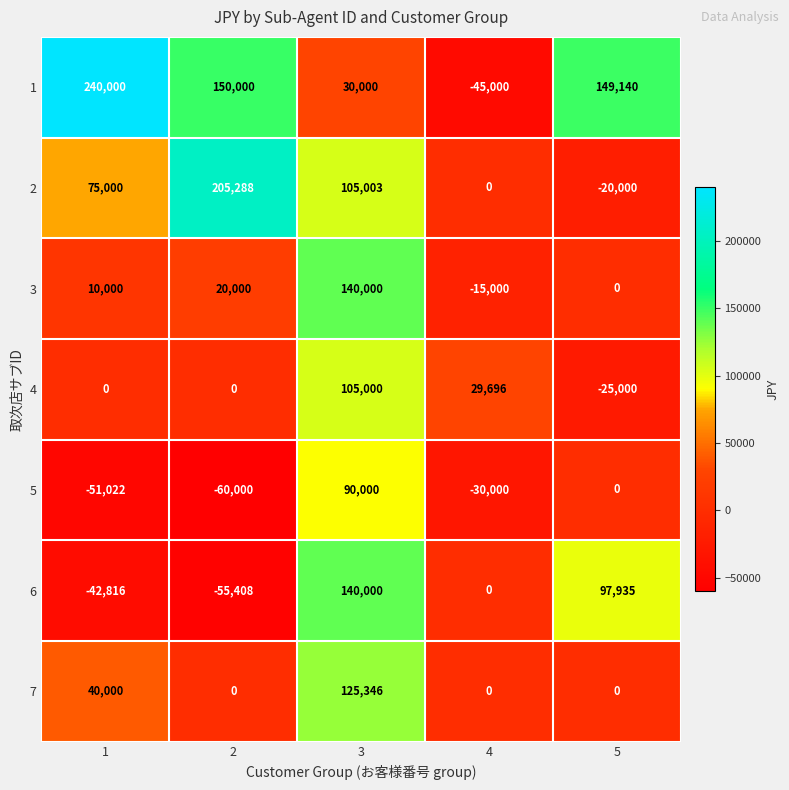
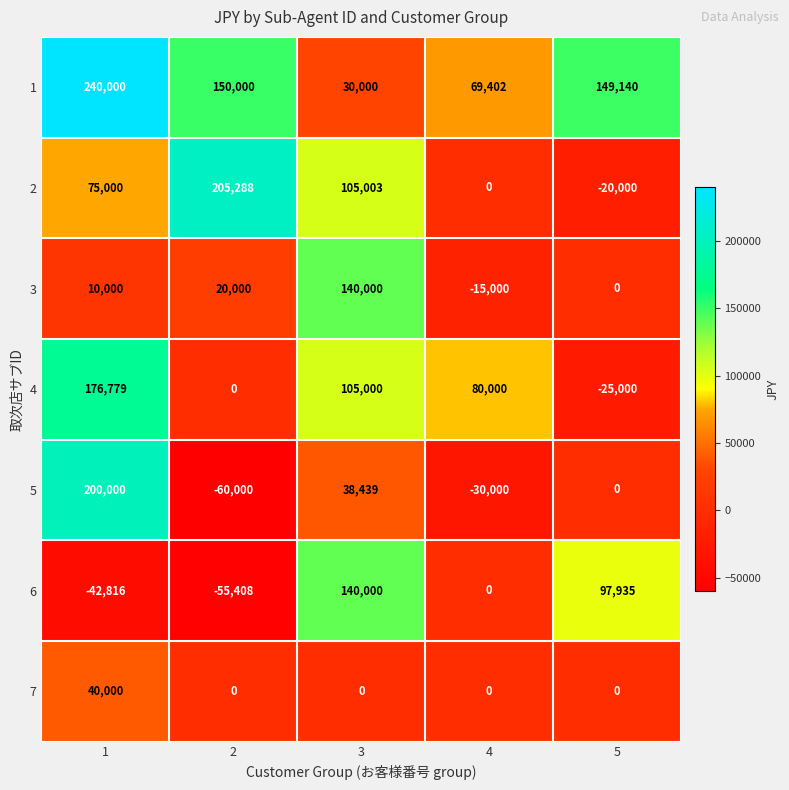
  {
    "1": {
      "1": "240,000",
      "2": "150,000",
      "3": "30,000",
-     "4": "-45,000",
+     "4": "69,402",
      "5": "149,140"
    },
    "2": {
      "1": "75,000",
      "2": "205,288",
      "3": "105,003",
      "4": "0",
      "5": "-20,000"
    },
    "3": {
      "1": "10,000",
      "2": "20,000",
      "3": "140,000",
      "4": "-15,000",
      "5": "0"
    },
    "4": {
-     "1": "0",
+     "1": "176,779",
      "2": "0",
      "3": "105,000",
-     "4": "29,696",
+     "4": "80,000",
      "5": "-25,000"
    },
    "5": {
-     "1": "-51,022",
+     "1": "200,000",
      "2": "-60,000",
-     "3": "90,000",
+     "3": "38,439",
      "4": "-30,000",
      "5": "0"
    },
    "6": {
      "1": "-42,816",
      "2": "-55,408",
      "3": "140,000",
      "4": "0",
      "5": "97,935"
    },
    "7": {
      "1": "40,000",
      "2": "0",
-     "3": "125,346",
+     "3": "0",
      "4": "0",
      "5": "0"
    }
  }
